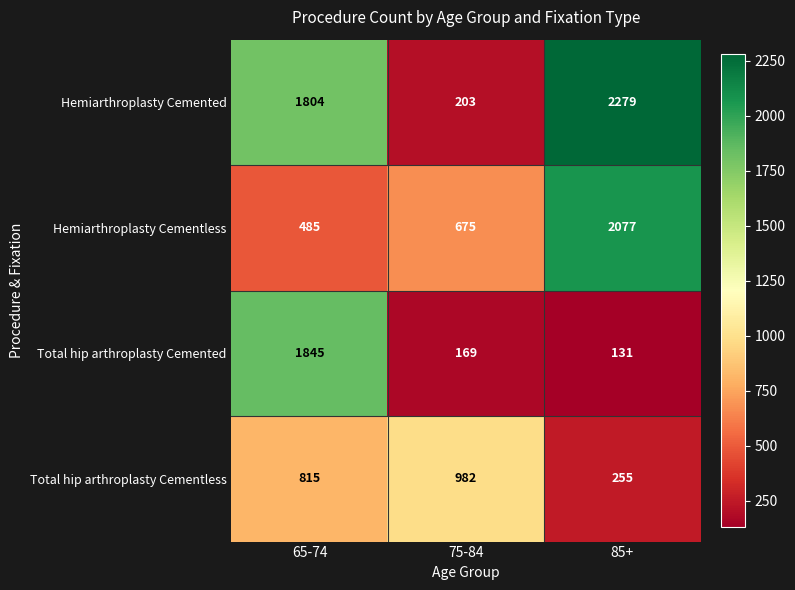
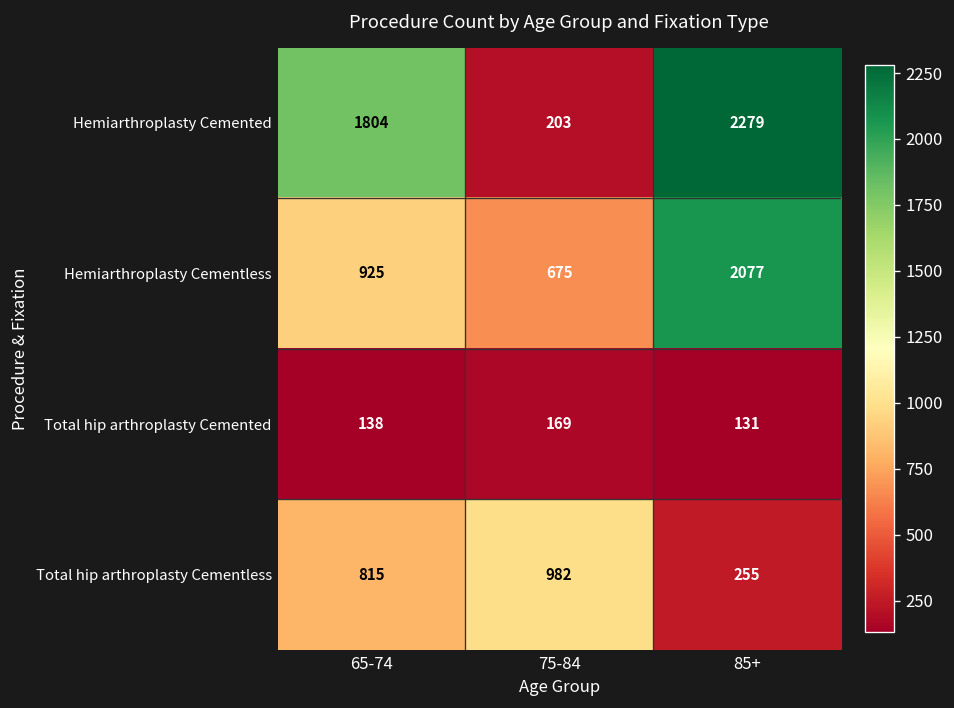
  {
    "Hemiarthroplasty Cemented": {
      "65-74": 1804,
      "75-84": 203,
      "85+": 2279
    },
    "Hemiarthroplasty Cementless": {
-     "65-74": 485,
+     "65-74": 925,
      "75-84": 675,
      "85+": 2077
    },
    "Total hip arthroplasty Cemented": {
-     "65-74": 1845,
+     "65-74": 138,
      "75-84": 169,
      "85+": 131
    },
    "Total hip arthroplasty Cementless": {
      "65-74": 815,
      "75-84": 982,
      "85+": 255
    }
  }
